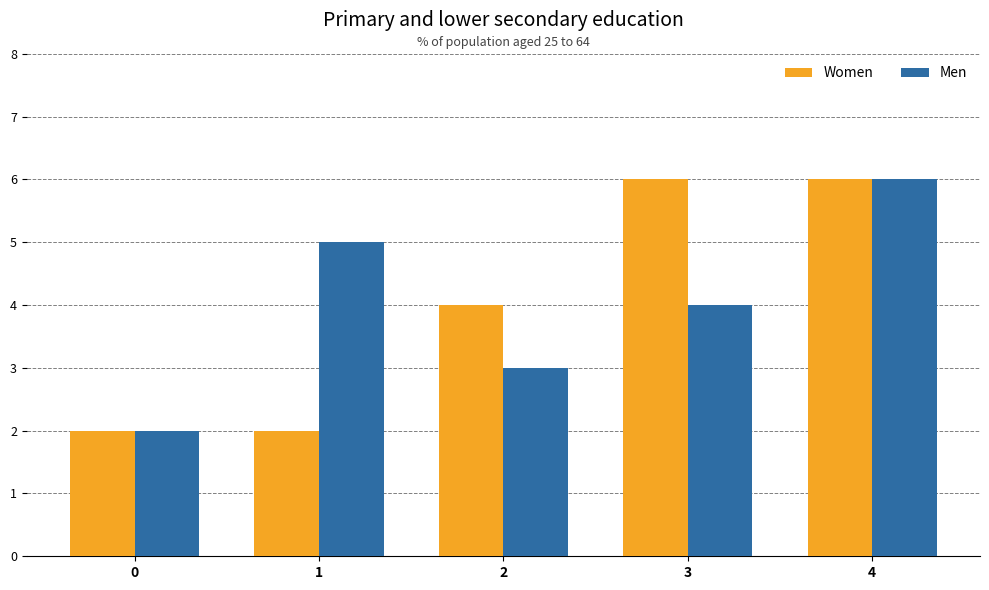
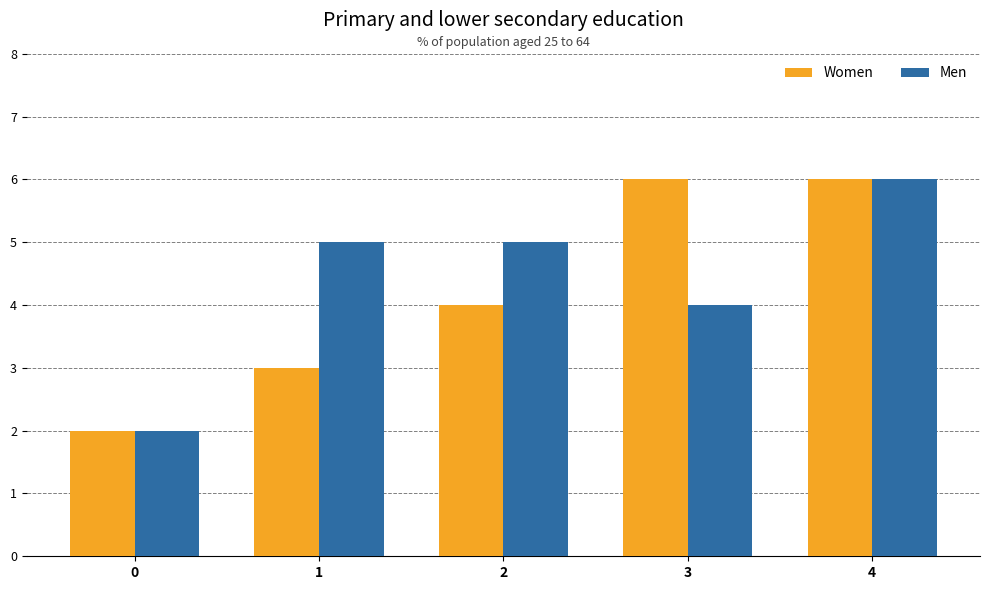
  {
    "Women": {
      "0": 2,
-     "1": 2,
+     "1": 3,
      "2": 4,
      "3": 6,
      "4": 6
    },
    "Men": {
      "0": 2,
      "1": 5,
-     "2": 3,
+     "2": 5,
      "3": 4,
      "4": 6
    }
  }
